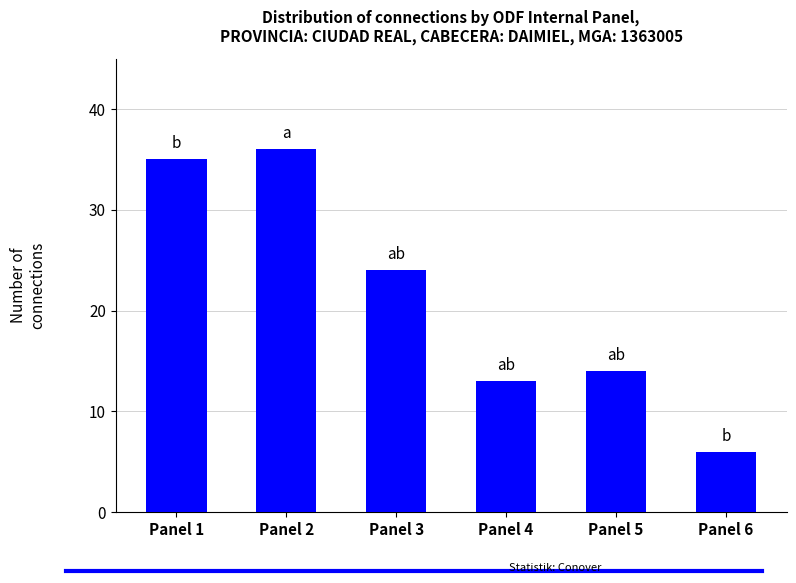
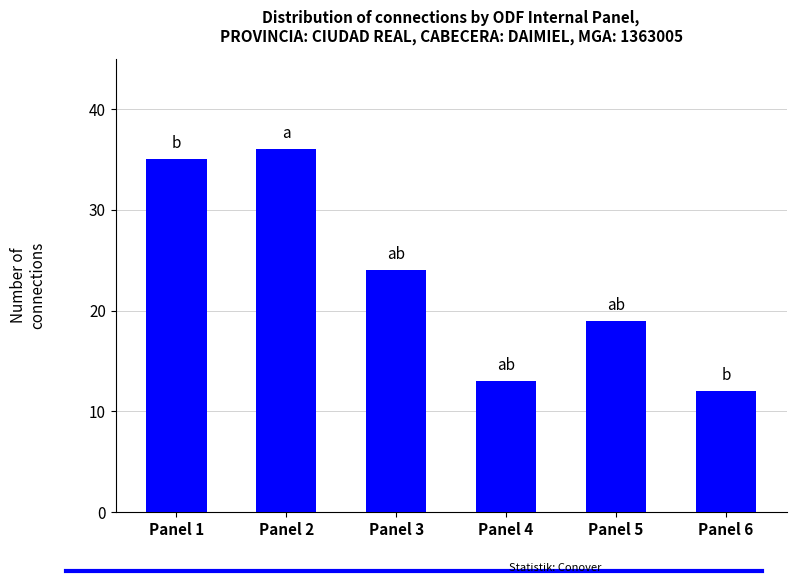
  {
    "Panel 1": 35,
    "Panel 2": 36,
    "Panel 3": 24,
    "Panel 4": 13,
-   "Panel 5": 14,
-   "Panel 6": 6
+   "Panel 5": 19,
+   "Panel 6": 12
  }
